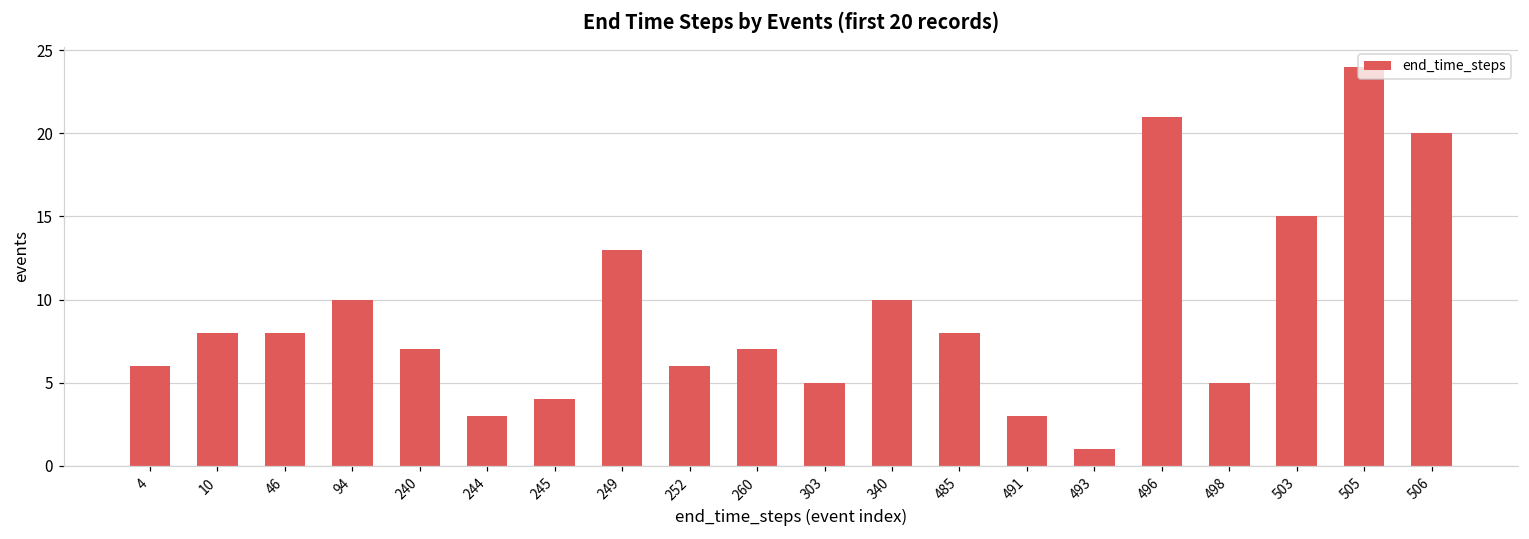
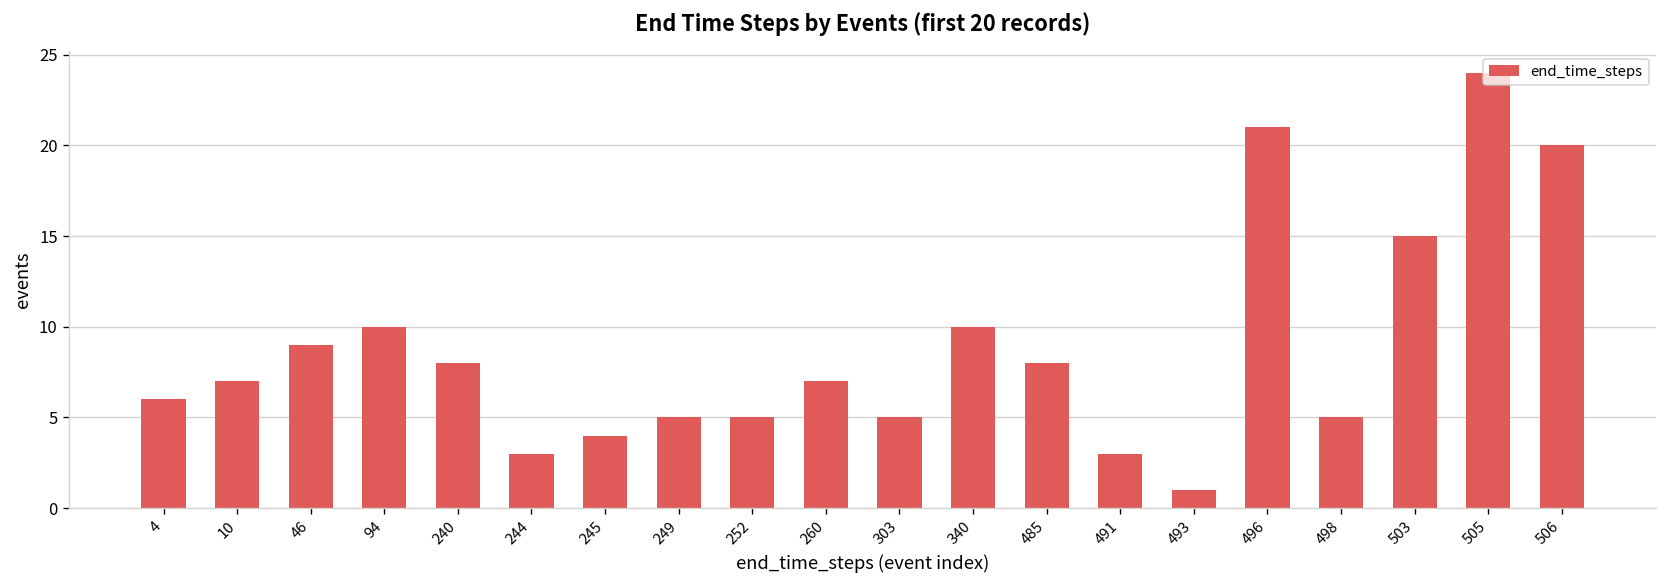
  {
    "4": 6,
-   "10": 8,
-   "46": 8,
+   "10": 7,
+   "46": 9,
    "94": 10,
-   "240": 7,
+   "240": 8,
    "244": 3,
    "245": 4,
-   "249": 13,
-   "252": 6,
+   "249": 5,
+   "252": 5,
    "260": 7,
    "303": 5,
    "340": 10,
    "485": 8,
    "491": 3,
    "493": 1,
    "496": 21,
    "498": 5,
    "503": 15,
    "506": 20
  }
